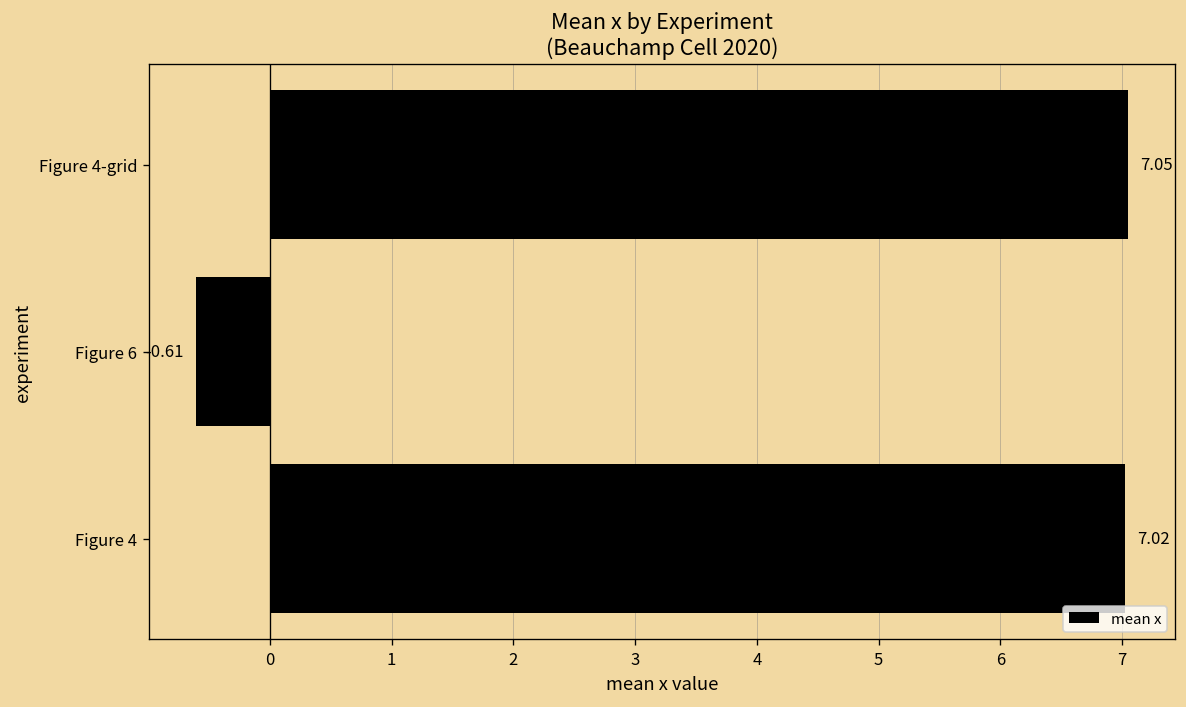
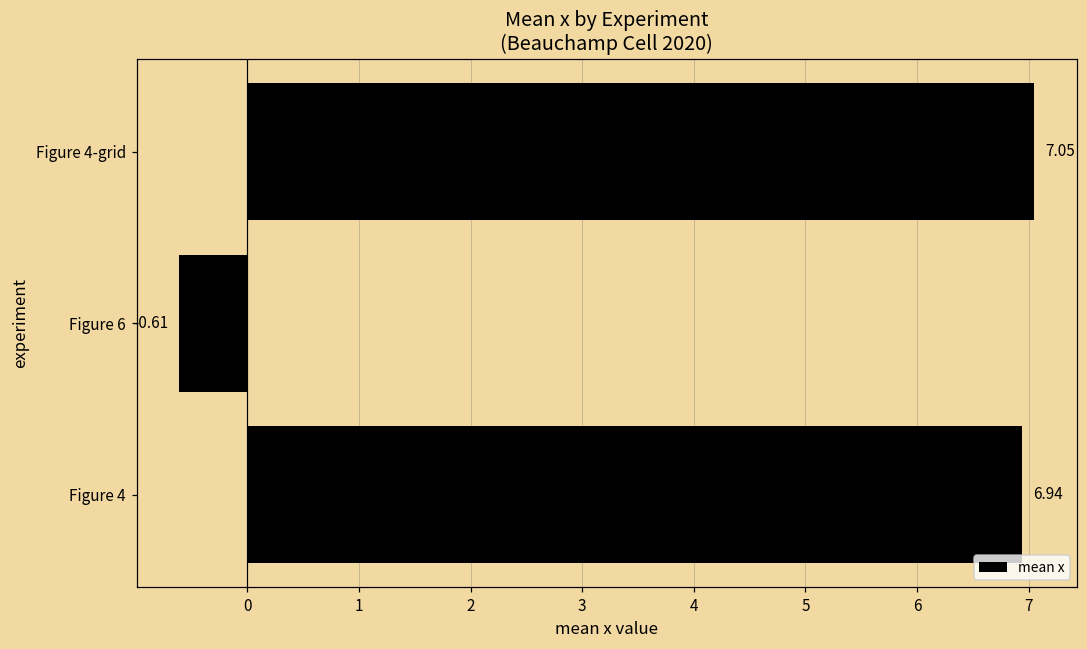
  {
    "Figure 4-grid": 7.05,
    "Figure 6": -0.61,
-   "Figure 4": 7.02
+   "Figure 4": 6.94
  }
